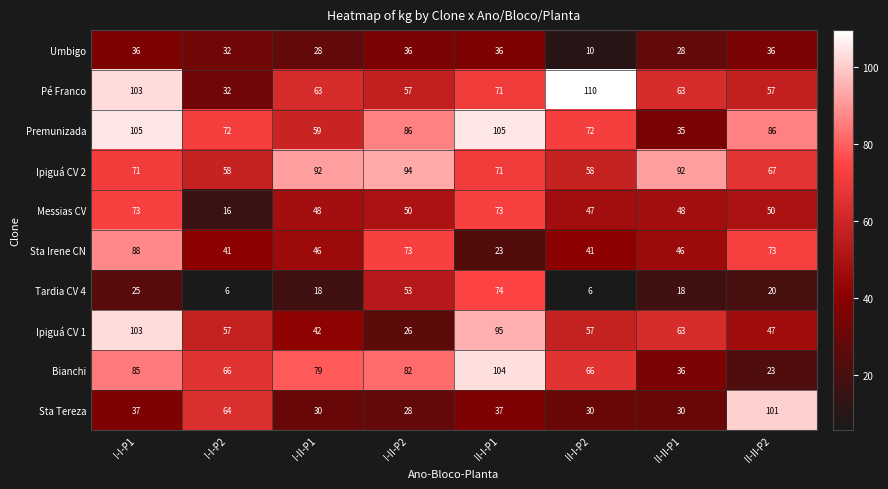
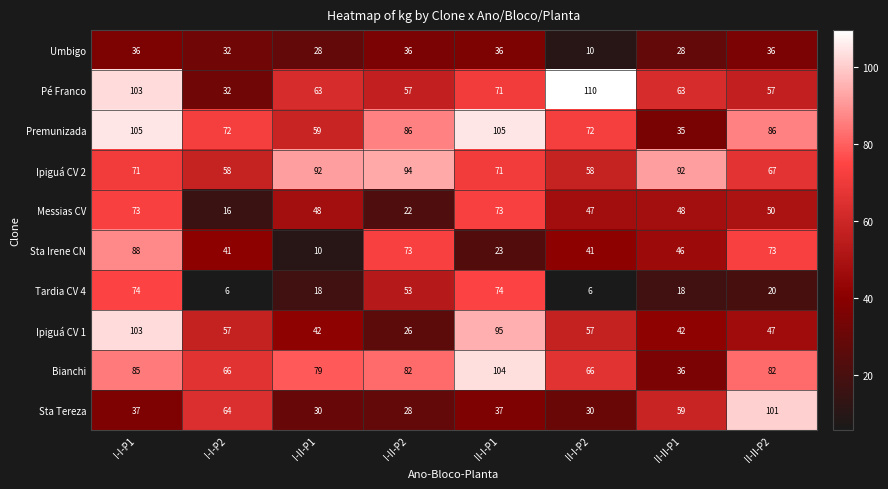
  {
    "Umbigo": {
      "I-I-P1": 36,
      "I-I-P2": 32,
      "I-II-P1": 28,
      "I-II-P2": 36,
      "II-I-P1": 36,
      "II-I-P2": 10,
      "II-II-P1": 28,
      "II-II-P2": 36
    },
    "Pé Franco": {
      "I-I-P1": 103,
      "I-I-P2": 32,
      "I-II-P1": 63,
      "I-II-P2": 57,
      "II-I-P1": 71,
      "II-I-P2": 110,
      "II-II-P1": 63,
      "II-II-P2": 57
    },
    "Premunizada": {
      "I-I-P1": 105,
      "I-I-P2": 72,
      "I-II-P1": 59,
      "I-II-P2": 86,
      "II-I-P1": 105,
      "II-I-P2": 72,
      "II-II-P1": 35,
      "II-II-P2": 86
    },
    "Ipiguá CV 2": {
      "I-I-P1": 71,
      "I-I-P2": 58,
      "I-II-P1": 92,
      "I-II-P2": 94,
      "II-I-P1": 71,
      "II-I-P2": 58,
      "II-II-P1": 92,
      "II-II-P2": 67
    },
    "Messias CV": {
      "I-I-P1": 73,
      "I-I-P2": 16,
      "I-II-P1": 48,
-     "I-II-P2": 50,
+     "I-II-P2": 22,
      "II-I-P1": 73,
      "II-I-P2": 47,
      "II-II-P1": 48,
      "II-II-P2": 50
    },
    "Sta Irene CN": {
      "I-I-P1": 88,
      "I-I-P2": 41,
-     "I-II-P1": 46,
+     "I-II-P1": 10,
      "I-II-P2": 73,
      "II-I-P1": 23,
      "II-I-P2": 41,
      "II-II-P1": 46,
      "II-II-P2": 73
    },
    "Tardia CV 4": {
-     "I-I-P1": 25,
+     "I-I-P1": 74,
      "I-I-P2": 6,
      "I-II-P1": 18,
      "I-II-P2": 53,
      "II-I-P1": 74,
      "II-I-P2": 6,
      "II-II-P1": 18,
      "II-II-P2": 20
    },
    "Ipiguá CV 1": {
      "I-I-P1": 103,
      "I-I-P2": 57,
      "I-II-P1": 42,
      "I-II-P2": 26,
      "II-I-P1": 95,
      "II-I-P2": 57,
-     "II-II-P1": 63,
+     "II-II-P1": 42,
      "II-II-P2": 47
    },
    "Bianchi": {
      "I-I-P1": 85,
      "I-I-P2": 66,
      "I-II-P1": 79,
      "I-II-P2": 82,
      "II-I-P1": 104,
      "II-I-P2": 66,
      "II-II-P1": 36,
-     "II-II-P2": 23
+     "II-II-P2": 82
    },
    "Sta Tereza": {
      "I-I-P1": 37,
      "I-I-P2": 64,
      "I-II-P1": 30,
      "I-II-P2": 28,
      "II-I-P1": 37,
      "II-I-P2": 30,
-     "II-II-P1": 30,
+     "II-II-P1": 59,
      "II-II-P2": 101
    }
  }
